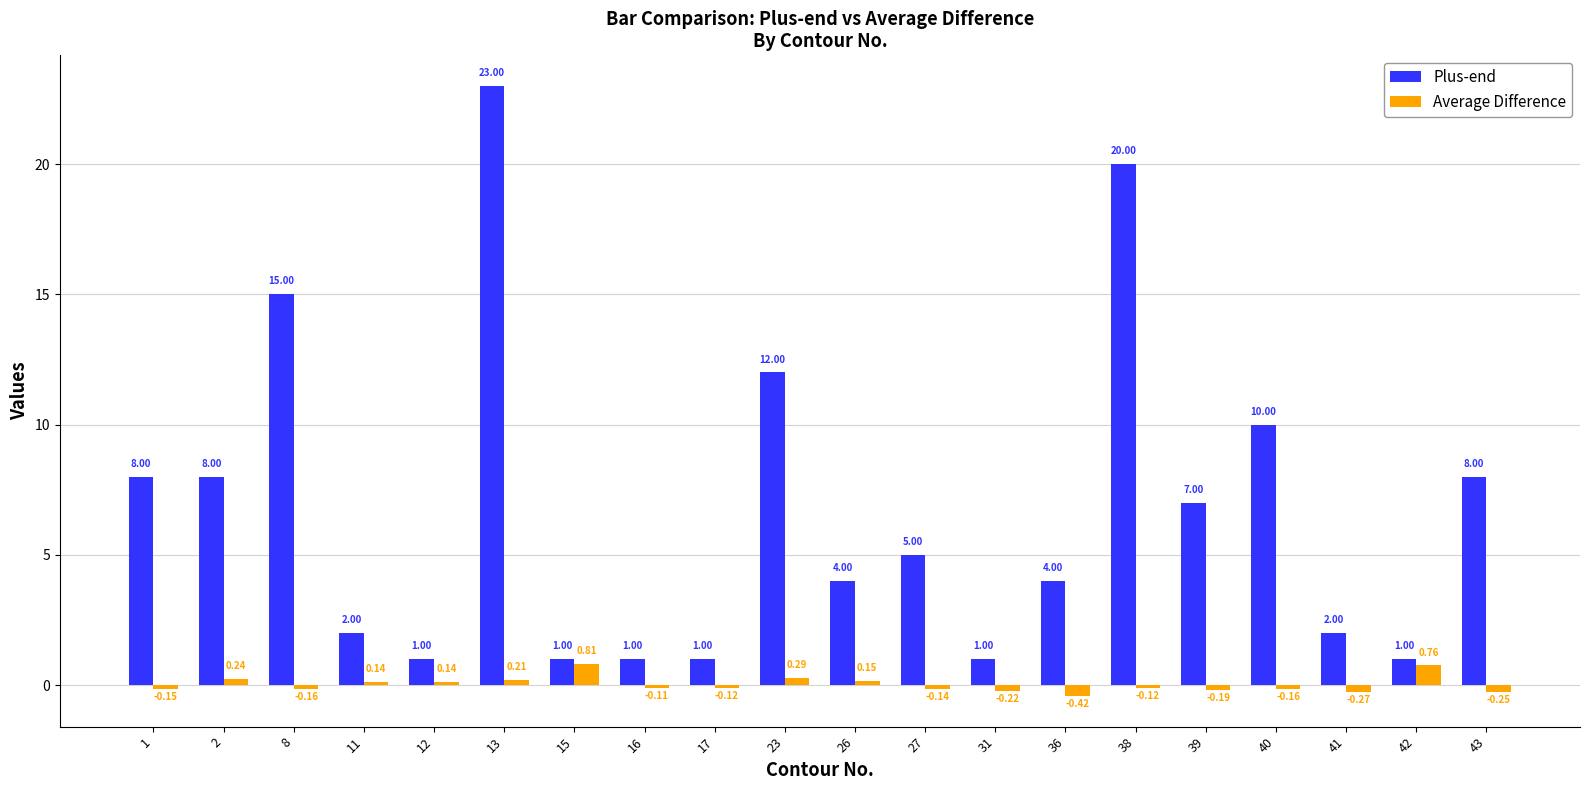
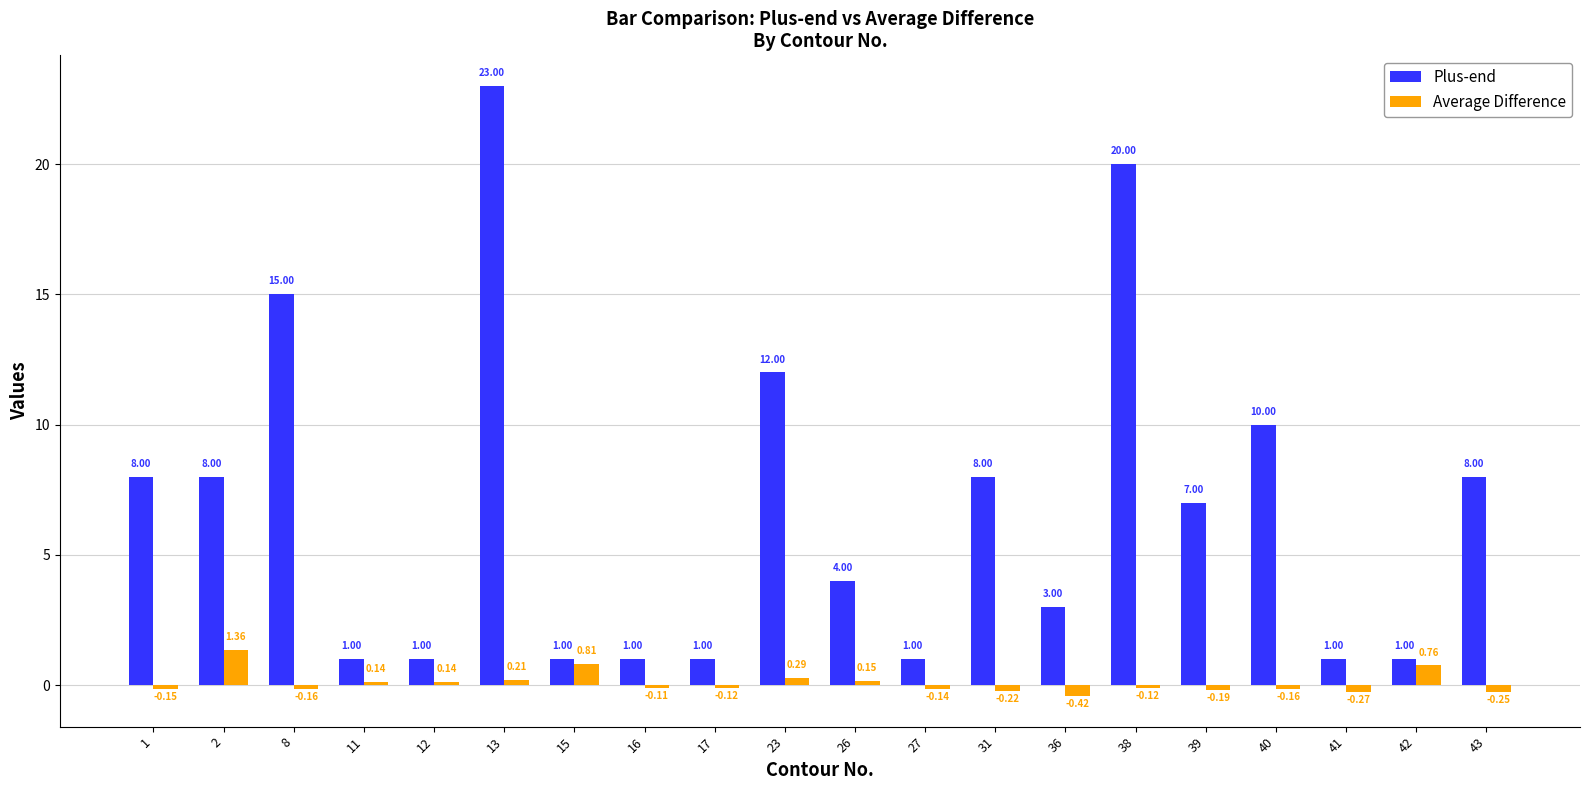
  {
    "Plus-end": {
      "1": 8.00,
      "2": 8.00,
      "8": 15.00,
-     "11": 2.00,
+     "11": 1.00,
      "12": 1.00,
      "13": 23.00,
      "15": 1.00,
      "16": 1.00,
      "17": 1.00,
      "23": 12.00,
      "26": 4.00,
-     "27": 5.00,
-     "31": 1.00,
-     "36": 4.00,
+     "27": 1.00,
+     "31": 8.00,
+     "36": 3.00,
      "38": 20.00,
      "39": 7.00,
      "40": 10.00,
-     "41": 2.00,
+     "41": 1.00,
      "42": 1.00,
      "43": 8.00
    },
    "Average Difference": {
      "1": -0.15,
-     "2": 0.24,
+     "2": 1.36,
      "8": -0.16,
      "11": 0.14,
      "12": 0.14,
      "13": 0.21,
      "15": 0.81,
      "16": -0.11,
      "17": -0.12,
      "23": 0.29,
      "26": 0.15,
      "27": -0.14,
      "31": -0.22,
      "36": -0.42,
      "38": -0.12,
      "39": -0.19,
      "40": -0.16,
      "41": -0.27,
      "42": 0.76,
      "43": -0.25
    }
  }
